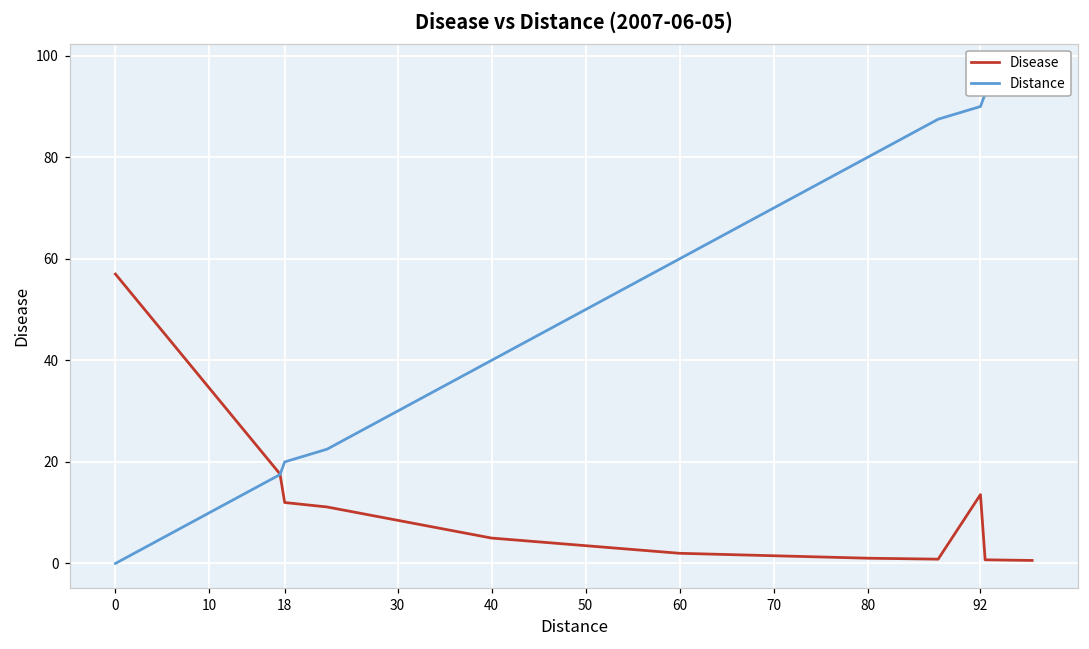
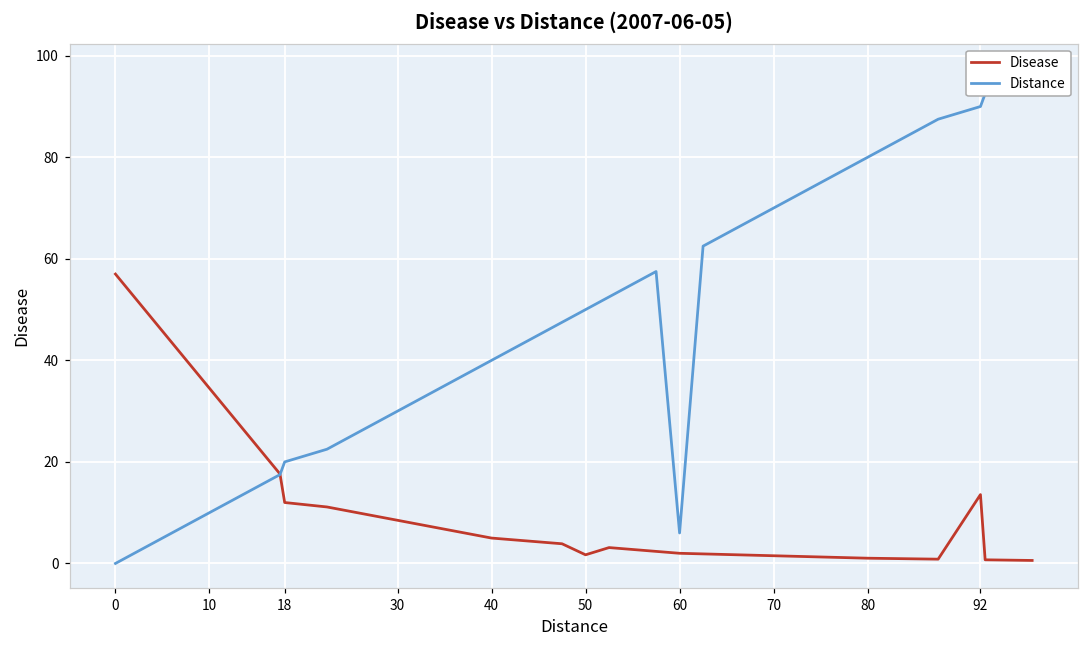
  {
    "Disease": {
      "0": 57,
      "10": 35,
      "18": 12,
      "30": 9,
      "40": 5,
-     "50": 4,
+     "50": 2,
      "60": 2,
      "70": 2,
      "80": 1,
      "92": 14
    },
    "Distance": {
      "0": 0,
      "10": 10,
      "18": 20,
      "30": 30,
      "40": 40,
      "50": 50,
-     "60": 60,
+     "60": 6,
      "70": 70,
      "80": 80,
      "92": 90
    }
  }
